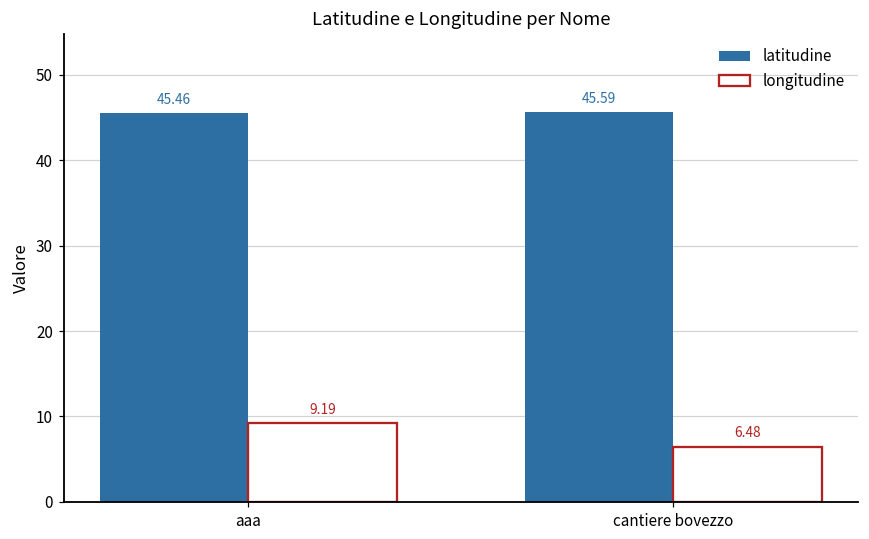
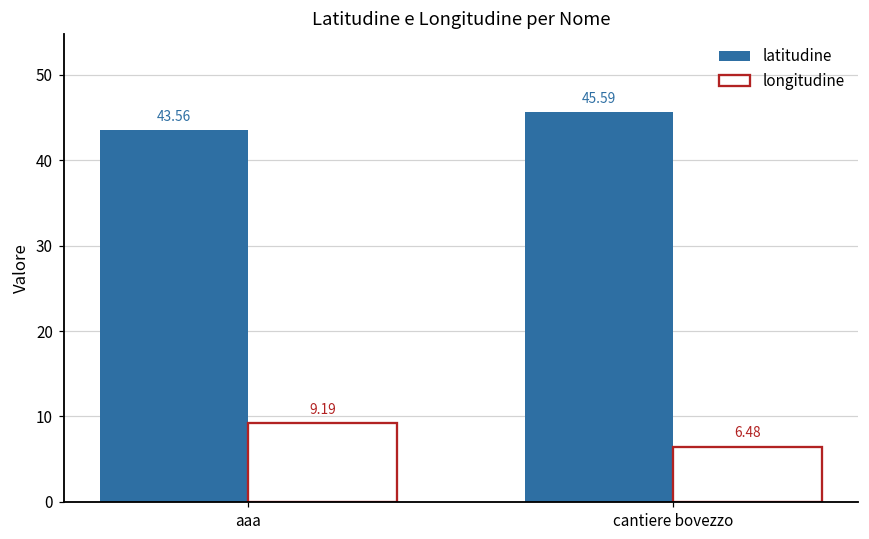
  {
    "latitudine": {
-     "aaa": 45.46,
+     "aaa": 43.56,
      "cantiere bovezzo": 45.59
    },
    "longitudine": {
      "aaa": 9.19,
      "cantiere bovezzo": 6.48
    }
  }
